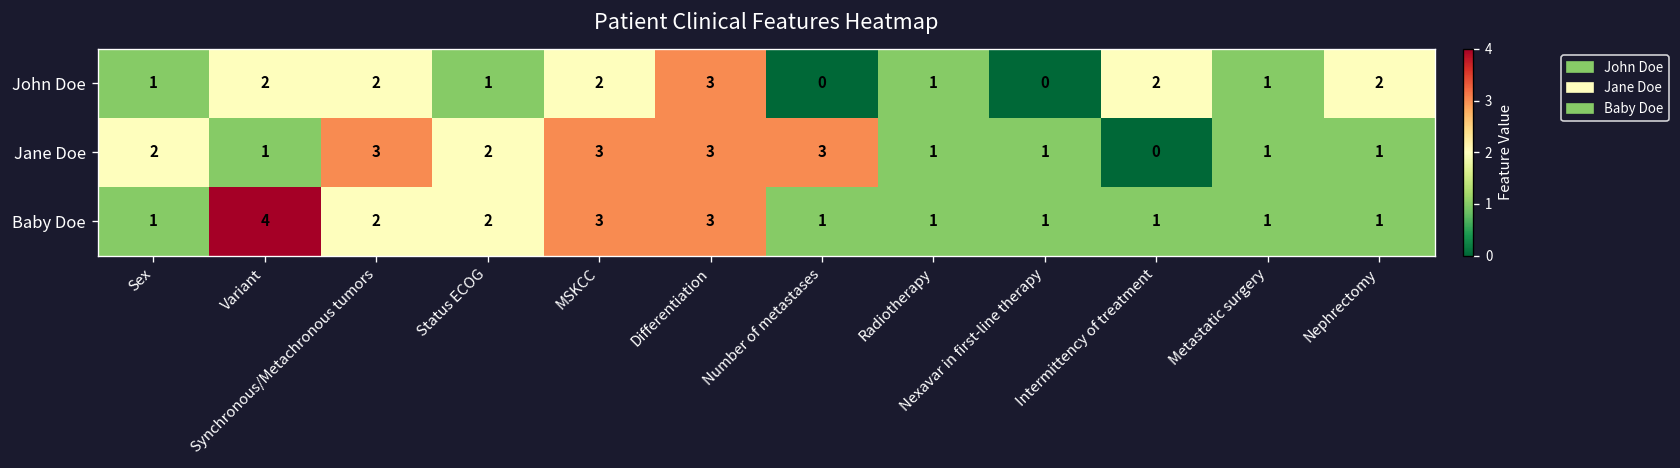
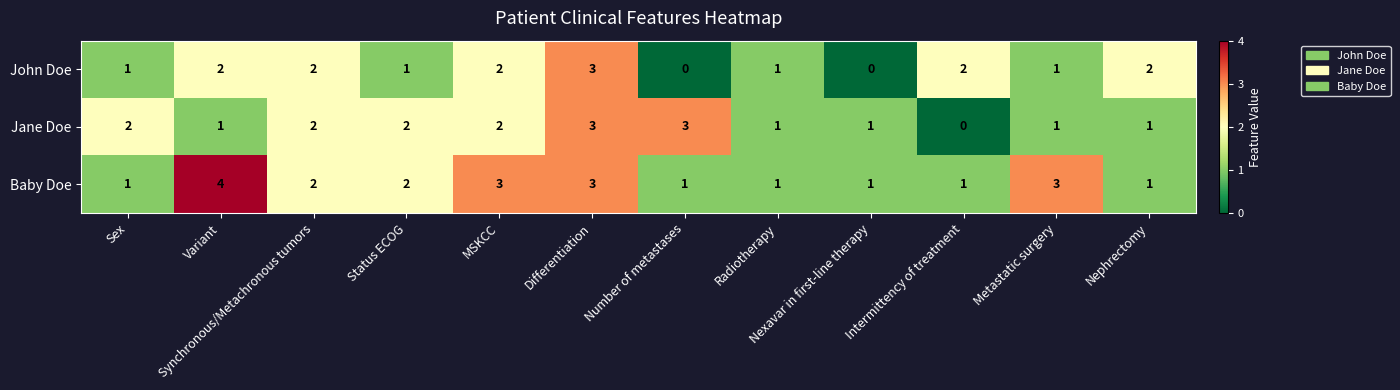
  {
    "John Doe": {
      "Sex": 1,
      "Variant": 2,
      "Synchronous/Metachronous tumors": 2,
      "Status ECOG": 1,
      "MSKCC": 2,
      "Differentiation": 3,
      "Number of metastases": 0,
      "Radiotherapy": 1,
      "Nexavar in first-line therapy": 0,
      "Intermittency of treatment": 2,
      "Metastatic surgery": 1,
      "Nephrectomy": 2
    },
    "Jane Doe": {
      "Sex": 2,
      "Variant": 1,
-     "Synchronous/Metachronous tumors": 3,
+     "Synchronous/Metachronous tumors": 2,
      "Status ECOG": 2,
-     "MSKCC": 3,
+     "MSKCC": 2,
      "Differentiation": 3,
      "Number of metastases": 3,
      "Radiotherapy": 1,
      "Nexavar in first-line therapy": 1,
      "Intermittency of treatment": 0,
      "Metastatic surgery": 1,
      "Nephrectomy": 1
    },
    "Baby Doe": {
      "Sex": 1,
      "Variant": 4,
      "Synchronous/Metachronous tumors": 2,
      "Status ECOG": 2,
      "MSKCC": 3,
      "Differentiation": 3,
      "Number of metastases": 1,
      "Radiotherapy": 1,
      "Nexavar in first-line therapy": 1,
      "Intermittency of treatment": 1,
-     "Metastatic surgery": 1,
+     "Metastatic surgery": 3,
      "Nephrectomy": 1
    }
  }
